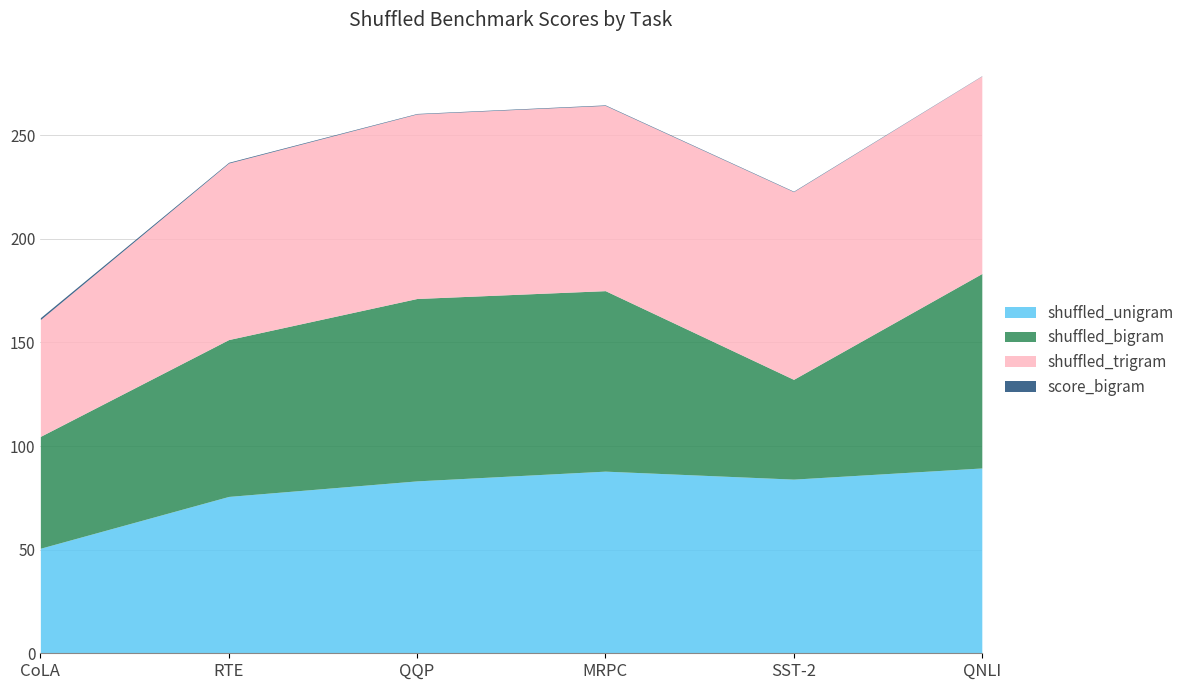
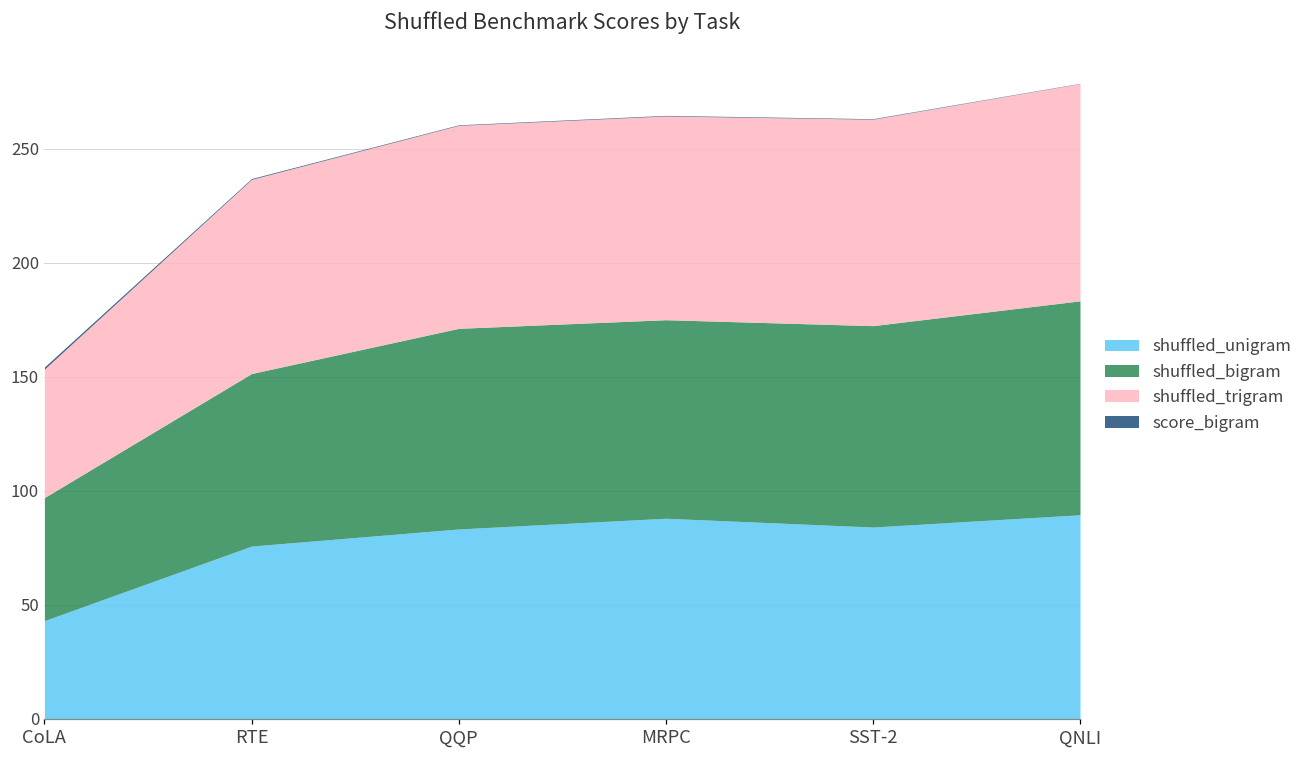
  {
    "shuffled_unigram": {
-     "CoLA": 51,
+     "CoLA": 43,
      "RTE": 76,
      "QQP": 83,
      "MRPC": 88,
      "SST-2": 84,
      "QNLI": 89
    },
    "shuffled_bigram": {
      "CoLA": 54,
      "RTE": 76,
      "QQP": 88,
      "MRPC": 87,
-     "SST-2": 48,
+     "SST-2": 88,
      "QNLI": 94
    }
  }
